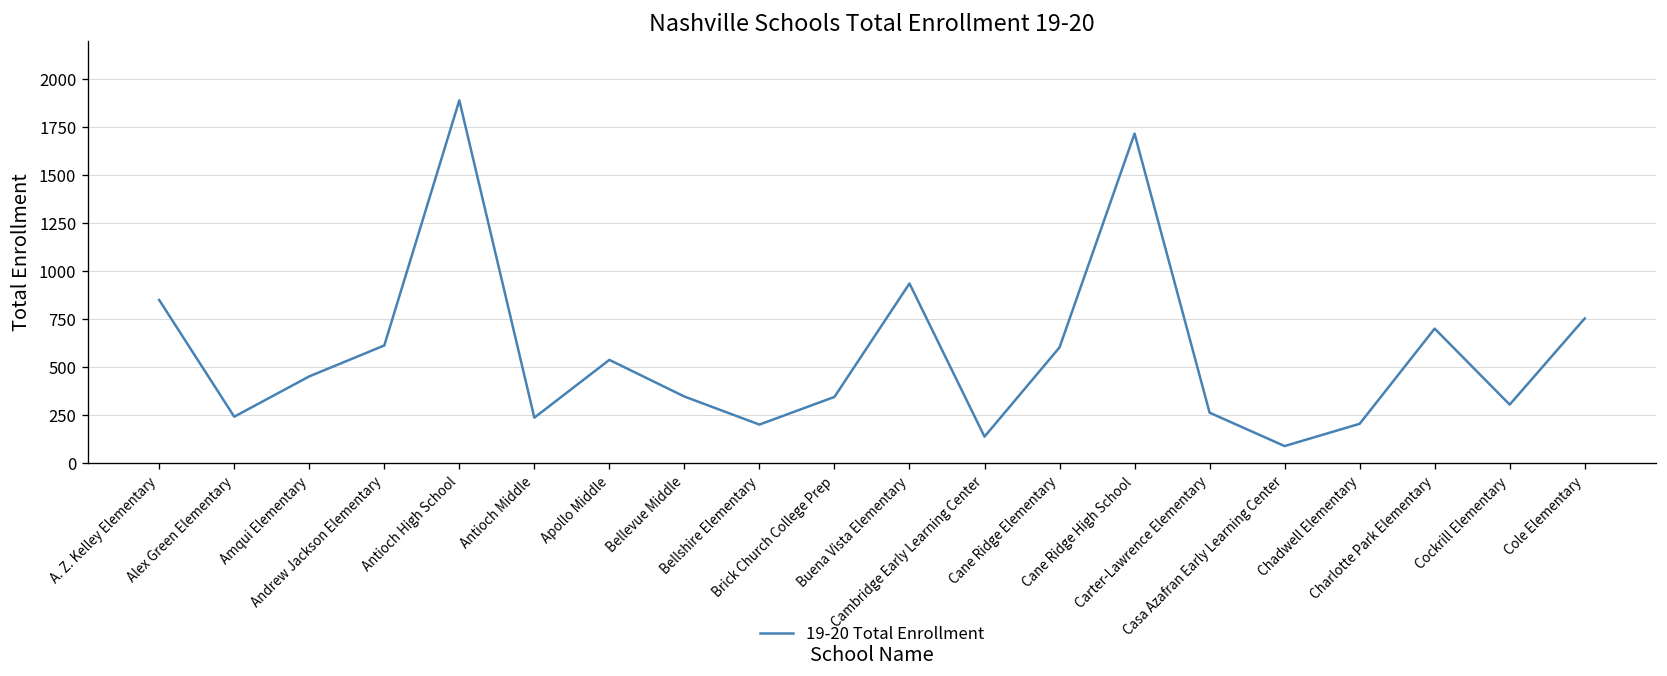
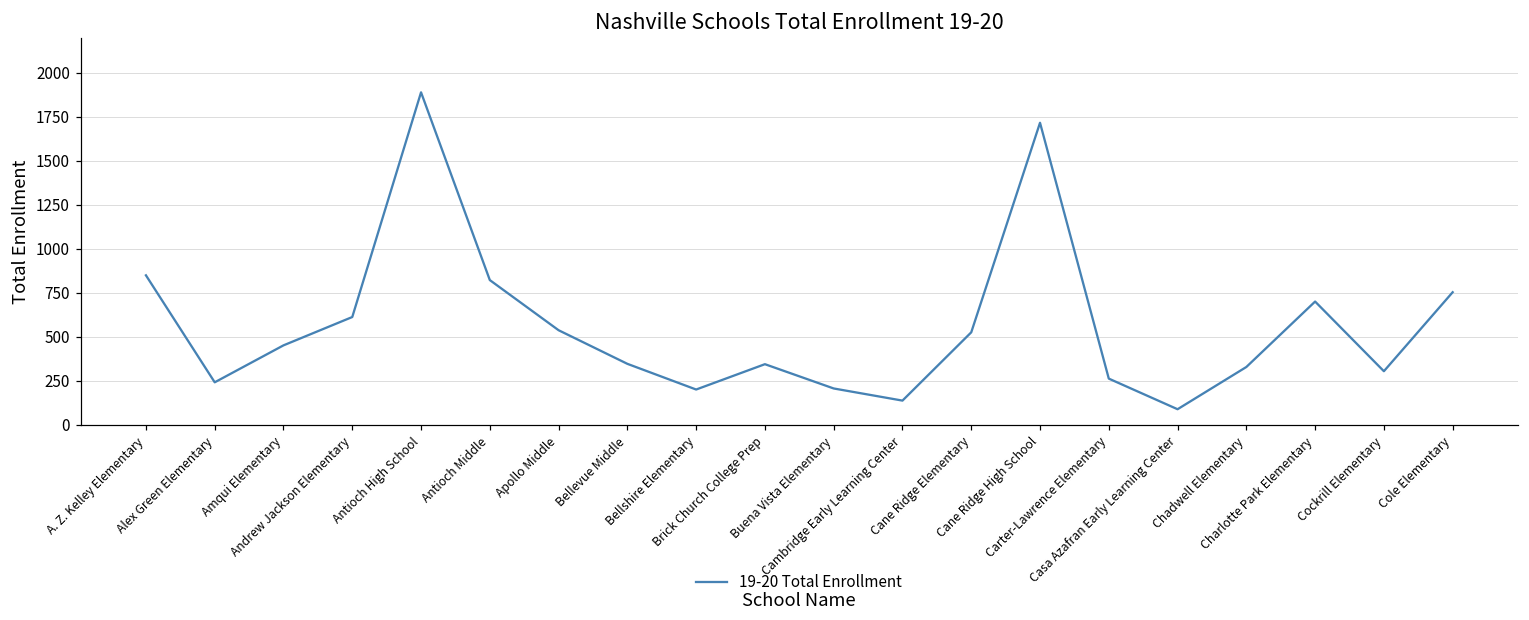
  {
    "A. Z. Kelley Elementary": 850,
    "Alex Green Elementary": 240,
    "Amqui Elementary": 450,
    "Andrew Jackson Elementary": 610,
    "Antioch High School": 1890,
-   "Antioch Middle": 240,
+   "Antioch Middle": 820,
    "Apollo Middle": 540,
    "Bellevue Middle": 350,
    "Bellshire Elementary": 200,
    "Brick Church College Prep": 340,
-   "Buena Vista Elementary": 940,
+   "Buena Vista Elementary": 210,
    "Cambridge Early Learning Center": 140,
-   "Cane Ridge Elementary": 600,
+   "Cane Ridge Elementary": 530,
    "Cane Ridge High School": 1720,
    "Carter-Lawrence Elementary": 260,
    "Casa Azafran Early Learning Center": 90,
-   "Chadwell Elementary": 200,
+   "Chadwell Elementary": 330,
    "Charlotte Park Elementary": 700,
    "Cockrill Elementary": 300,
    "Cole Elementary": 750
  }
